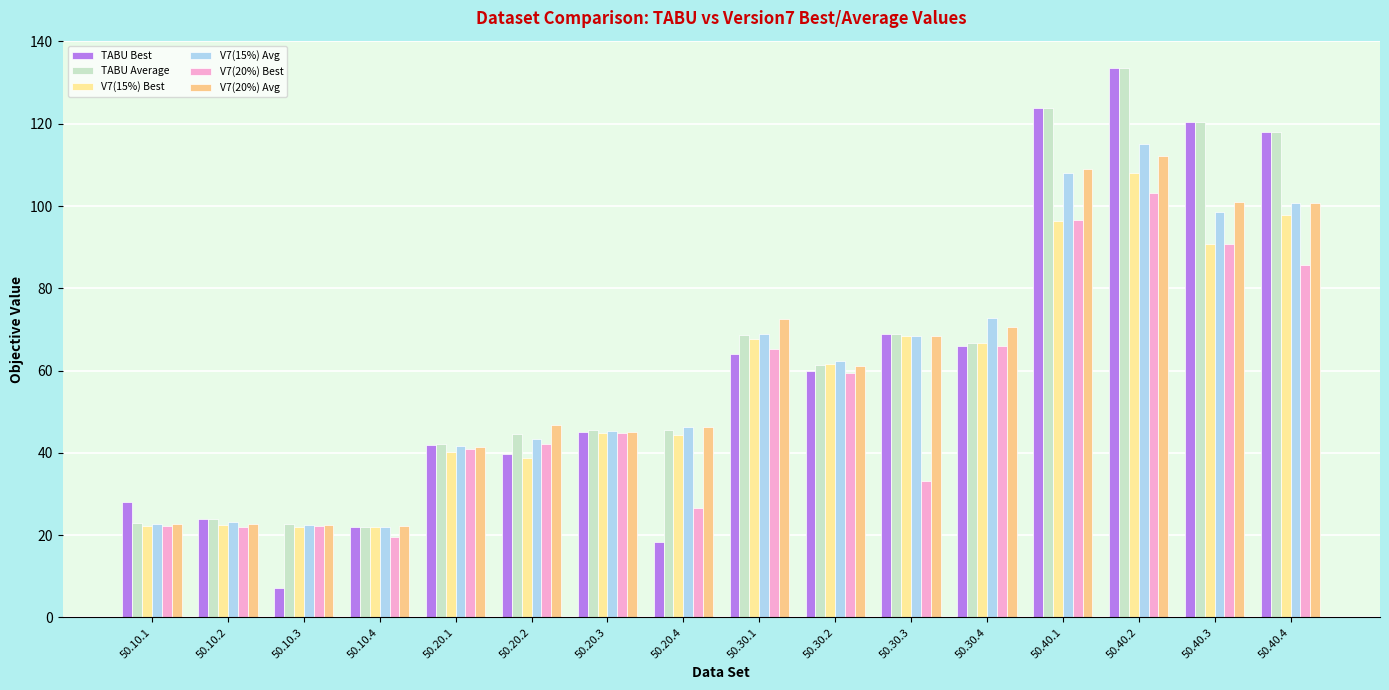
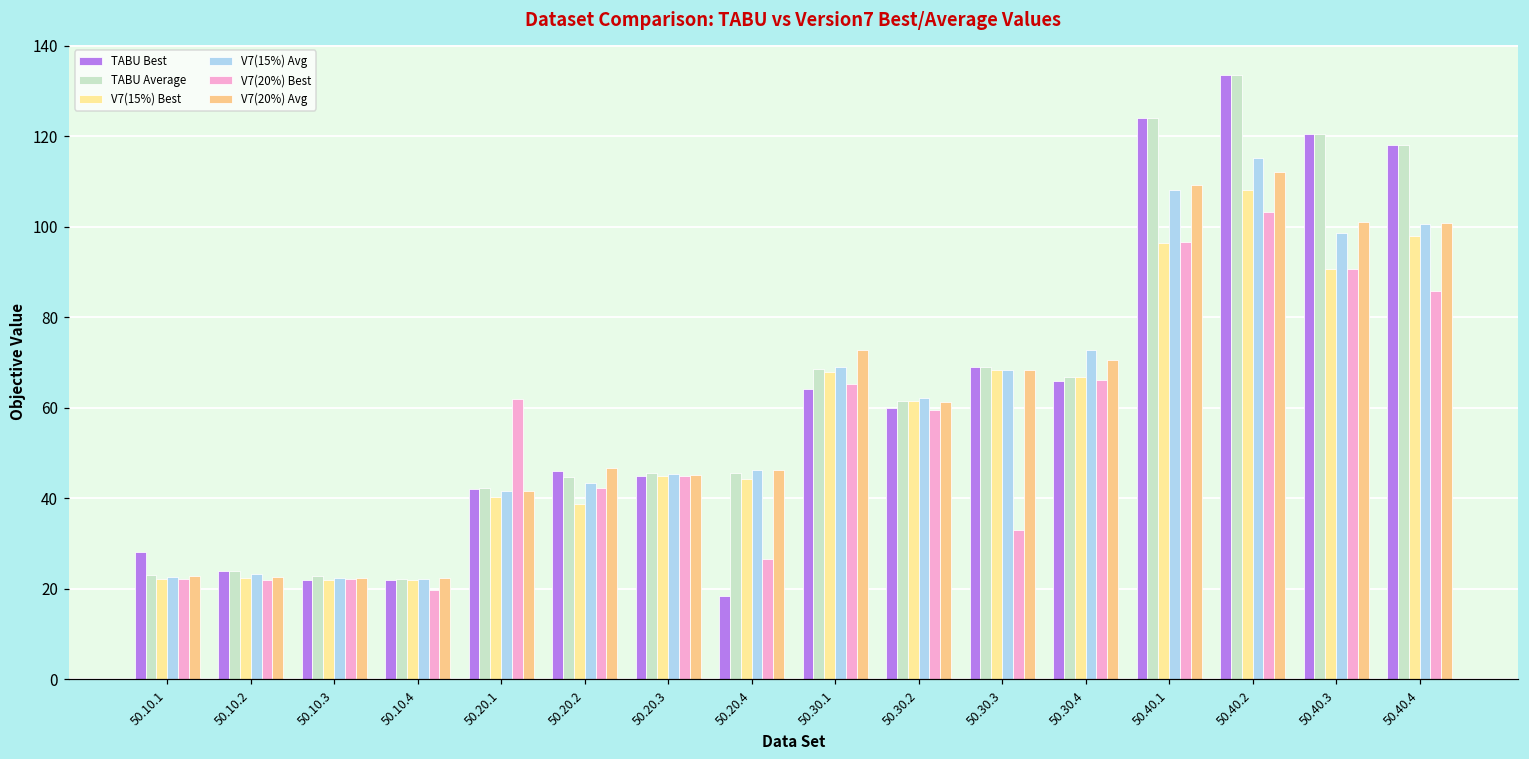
  {
    "TABU Best": {
      "50.10.1": 28,
      "50.10.2": 24,
-     "50.10.3": 7,
+     "50.10.3": 22,
      "50.10.4": 22,
      "50.20.1": 42,
-     "50.20.2": 40,
+     "50.20.2": 46,
      "50.20.3": 45,
      "50.20.4": 18,
      "50.30.1": 64,
      "50.30.2": 60,
      "50.30.3": 69,
      "50.30.4": 66,
      "50.40.1": 124,
      "50.40.2": 134,
      "50.40.3": 120,
      "50.40.4": 118
    },
    "V7(20%) Best": {
      "50.10.1": 22,
      "50.10.2": 22,
      "50.10.3": 22,
      "50.10.4": 20,
-     "50.20.1": 41,
+     "50.20.1": 62,
      "50.20.2": 42,
      "50.20.3": 45,
      "50.20.4": 27,
      "50.30.1": 65,
      "50.30.2": 59,
      "50.30.3": 33,
      "50.30.4": 66,
      "50.40.1": 97,
      "50.40.2": 103,
      "50.40.3": 91,
      "50.40.4": 86
    }
  }
